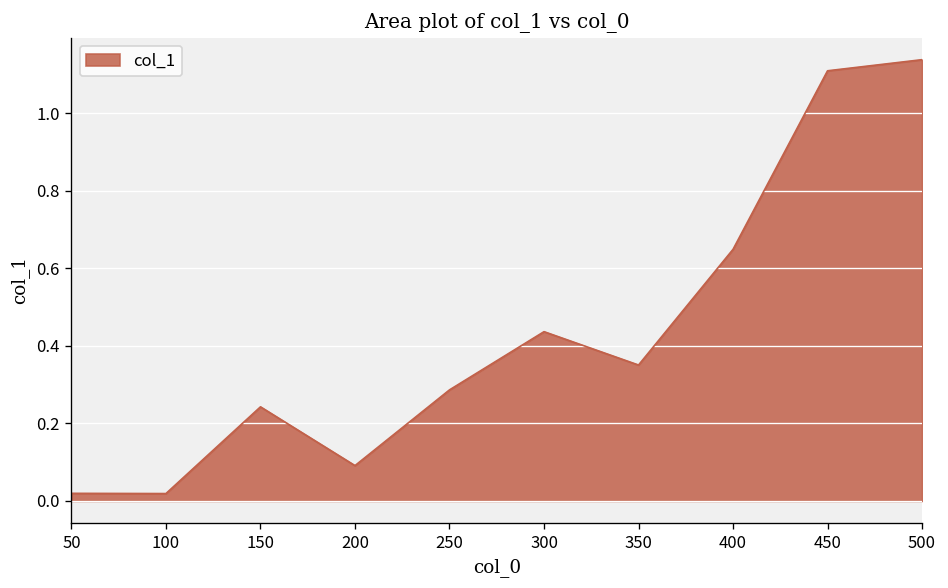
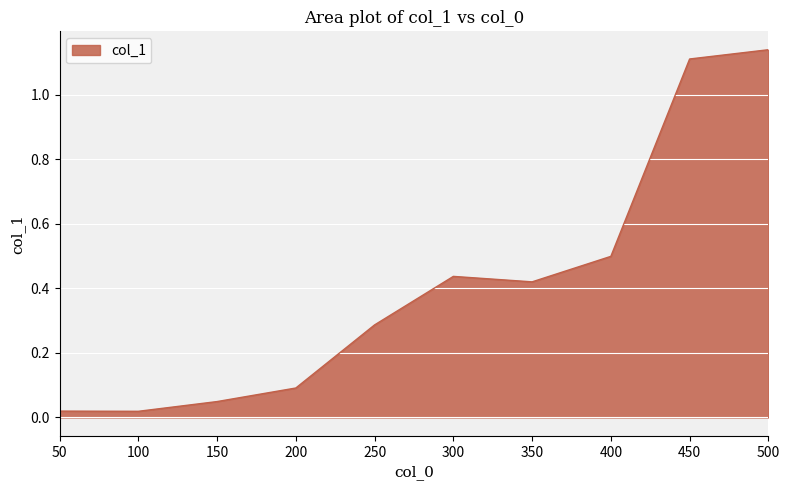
  {
    "50": 0.02,
    "100": 0.02,
-   "150": 0.24,
+   "150": 0.05,
    "200": 0.09,
    "250": 0.29,
    "300": 0.44,
-   "350": 0.35,
-   "400": 0.65,
+   "350": 0.42,
+   "400": 0.50,
    "450": 1.11,
    "500": 1.14
  }
